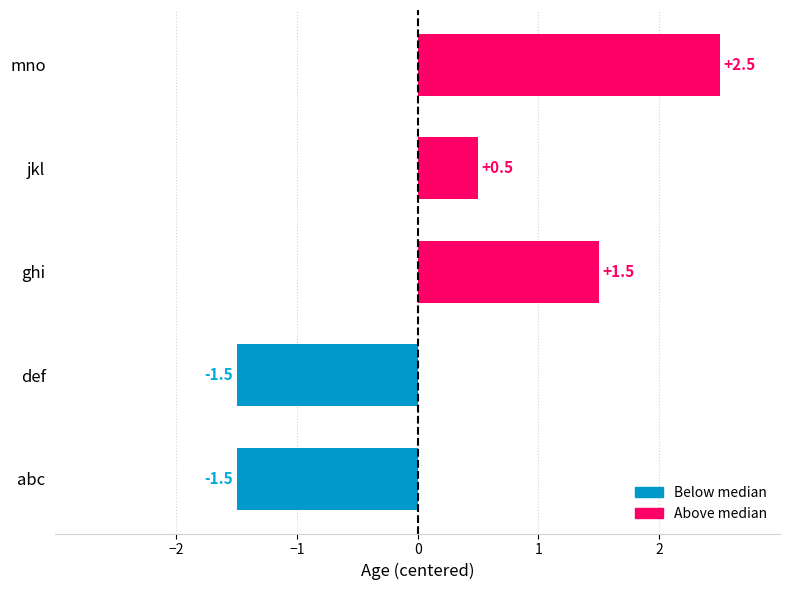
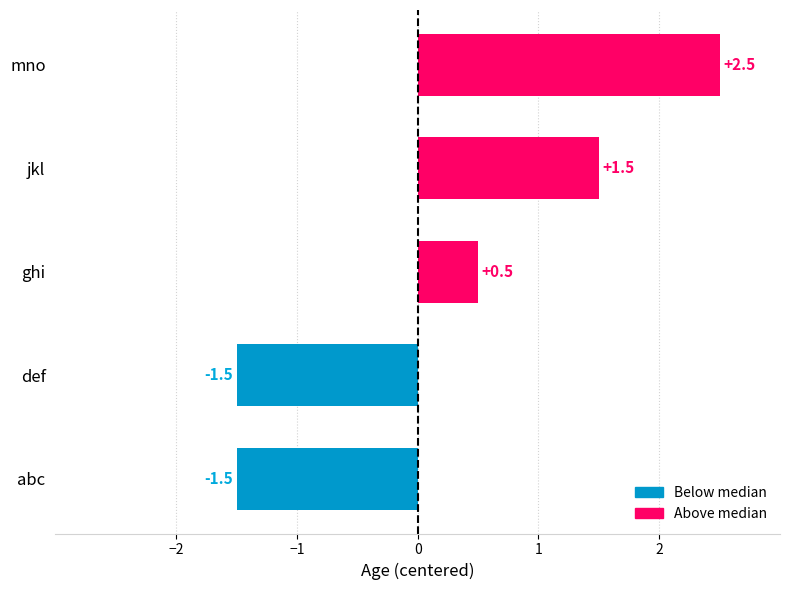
  {
    "mno": "+2.5",
-   "jkl": "+0.5",
-   "ghi": "+1.5",
+   "jkl": "+1.5",
+   "ghi": "+0.5",
    "def": "-1.5",
    "abc": "-1.5"
  }
